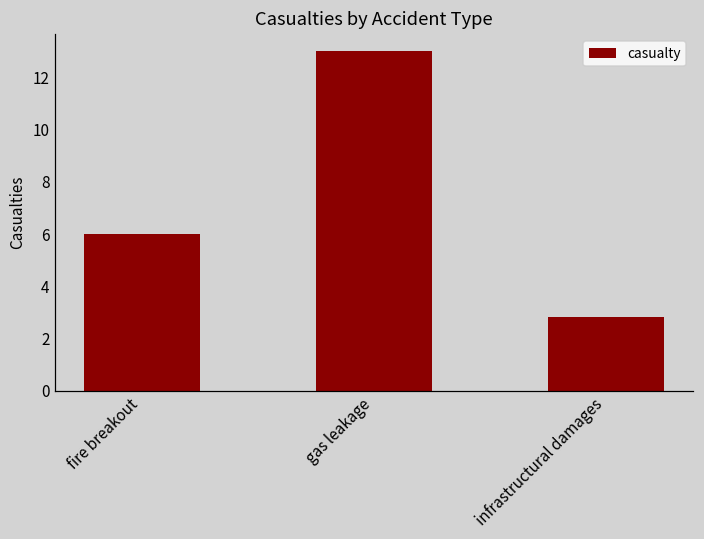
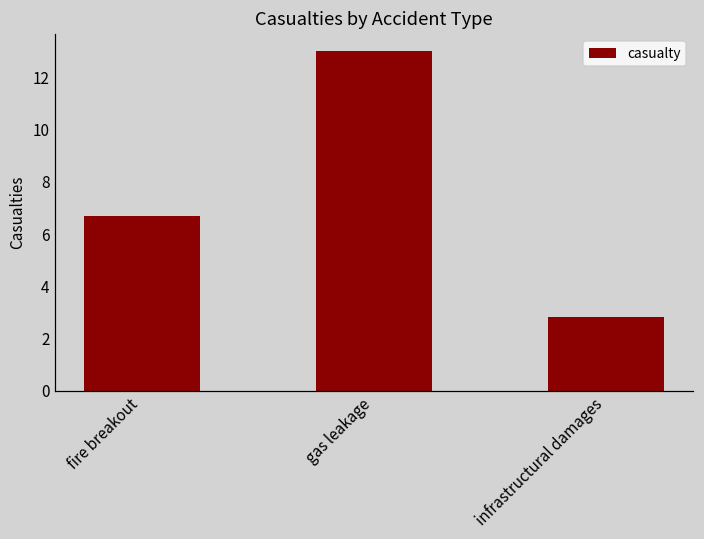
  {
-   "fire breakout": 6.0,
+   "fire breakout": 6.7,
    "gas leakage": 13.0,
    "infrastructural damages": 2.8
  }
